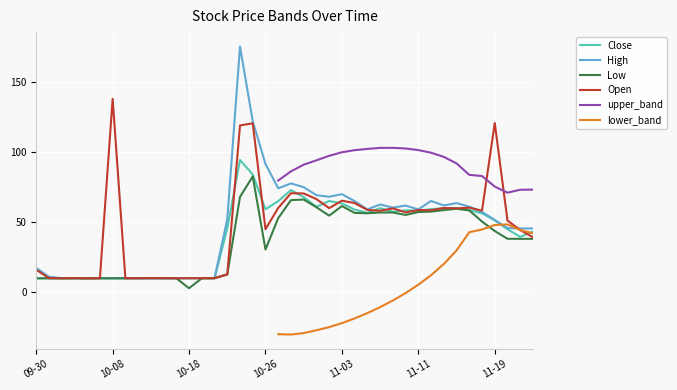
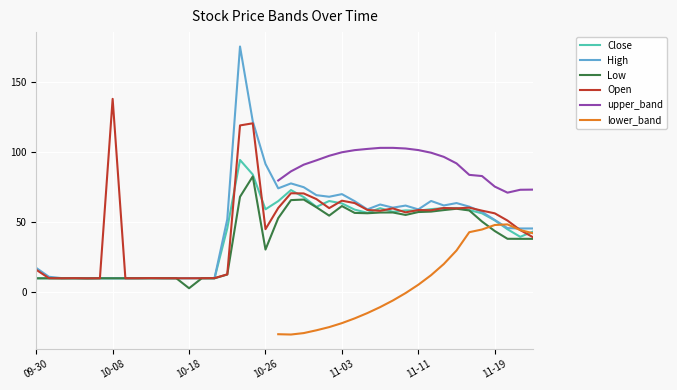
  {
    "Low": {
      "10-18": 3,
      "10-26": 30,
      "11-03": 61,
      "11-19": 44
    },
    "Open": {
      "10-08": 138,
      "10-26": 45,
      "11-03": 65,
-     "11-19": 121
+     "11-19": 56
    },
    "upper_band": {
      "11-03": 100,
      "11-11": 101,
      "11-19": 75
    },
    "lower_band": {
      "11-03": -22,
      "11-11": 5,
      "11-19": 48
    }
  }
